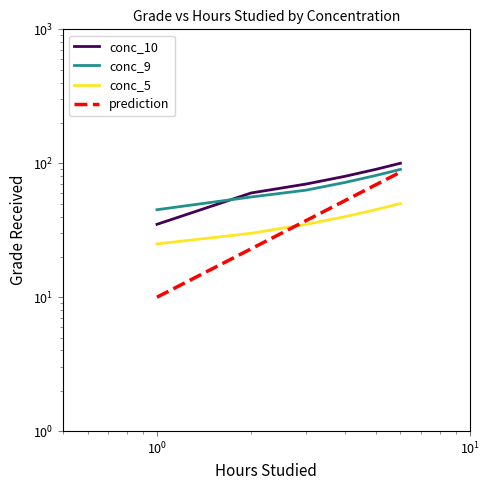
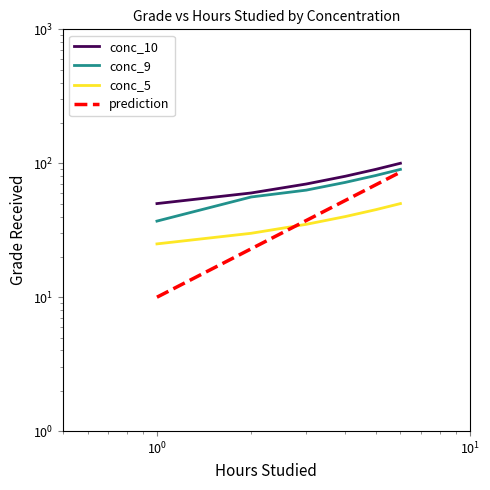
  {
    "conc_10": {
-     "10^0": 35
+     "10^0": 50
    },
    "conc_9": {
-     "10^0": 45
+     "10^0": 37
    },
    "conc_5": {
      "10^0": 25
    },
    "prediction": {
      "10^0": 10
    }
  }
